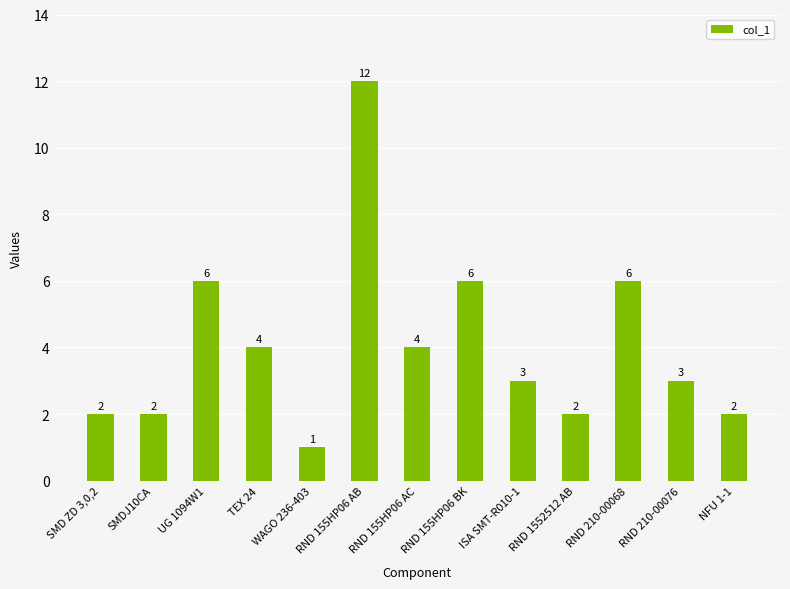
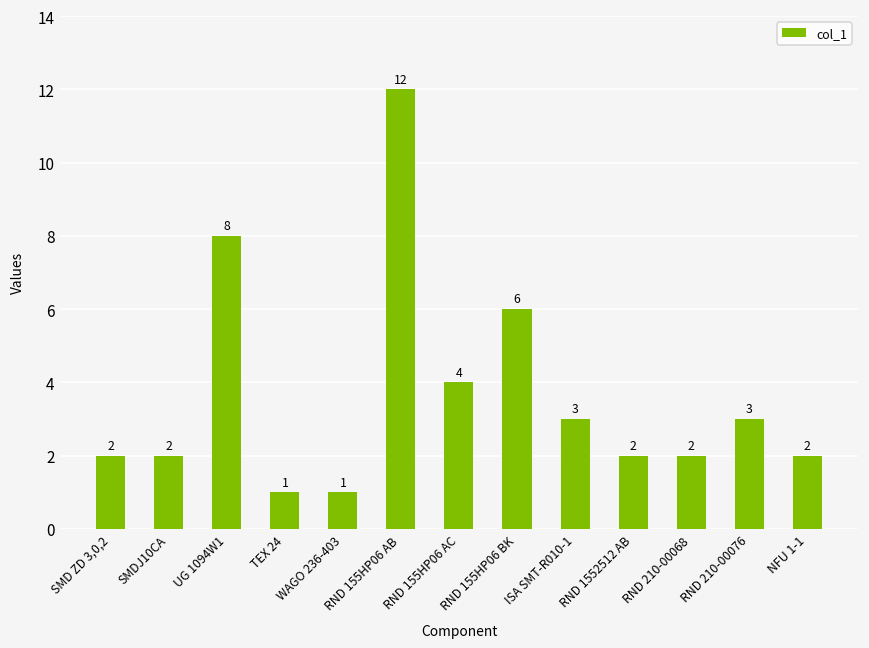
  {
    "SMD ZD 3,0,2": 2,
    "SMDJ10CA": 2,
-   "UG 1094W1": 6,
-   "TEX 24": 4,
+   "UG 1094W1": 8,
+   "TEX 24": 1,
    "WAGO 236-403": 1,
    "RND 155HP06 AB": 12,
    "RND 155HP06 AC": 4,
    "RND 155HP06 BK": 6,
    "ISA SMT-R010-1": 3,
    "RND 1552512 AB": 2,
-   "RND 210-00068": 6,
+   "RND 210-00068": 2,
    "RND 210-00076": 3,
    "NFU 1-1": 2
  }
